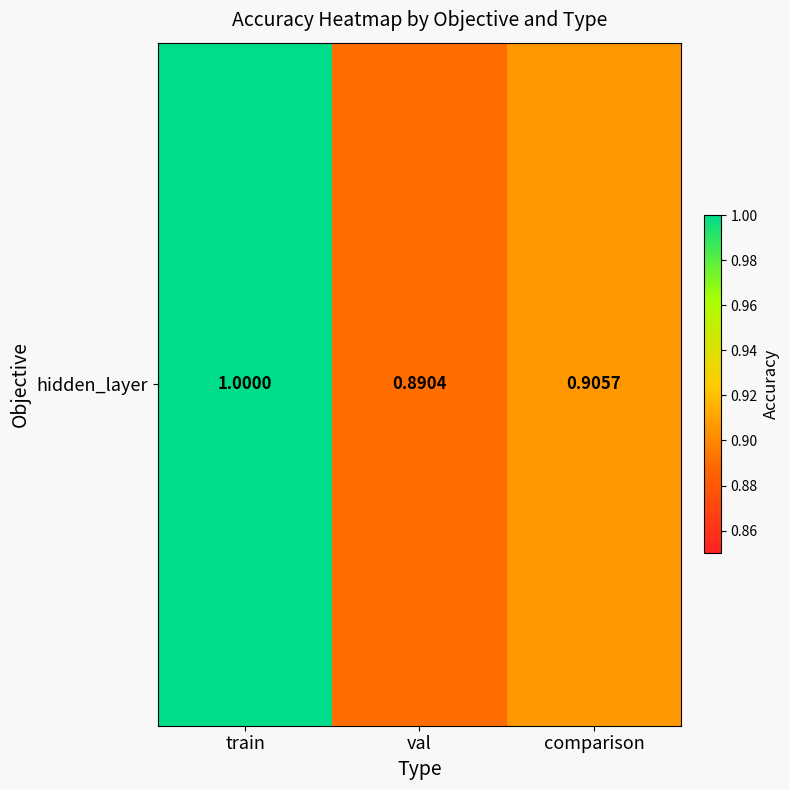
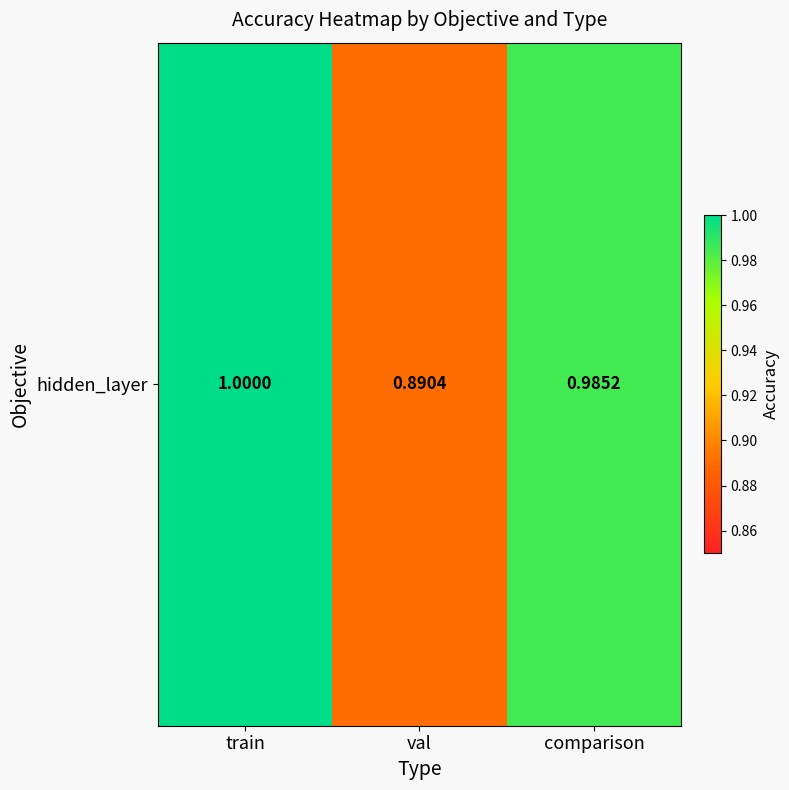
  {
    "hidden_layer": {
      "train": 1.0000,
      "val": 0.8904,
-     "comparison": 0.9057
+     "comparison": 0.9852
    }
  }
